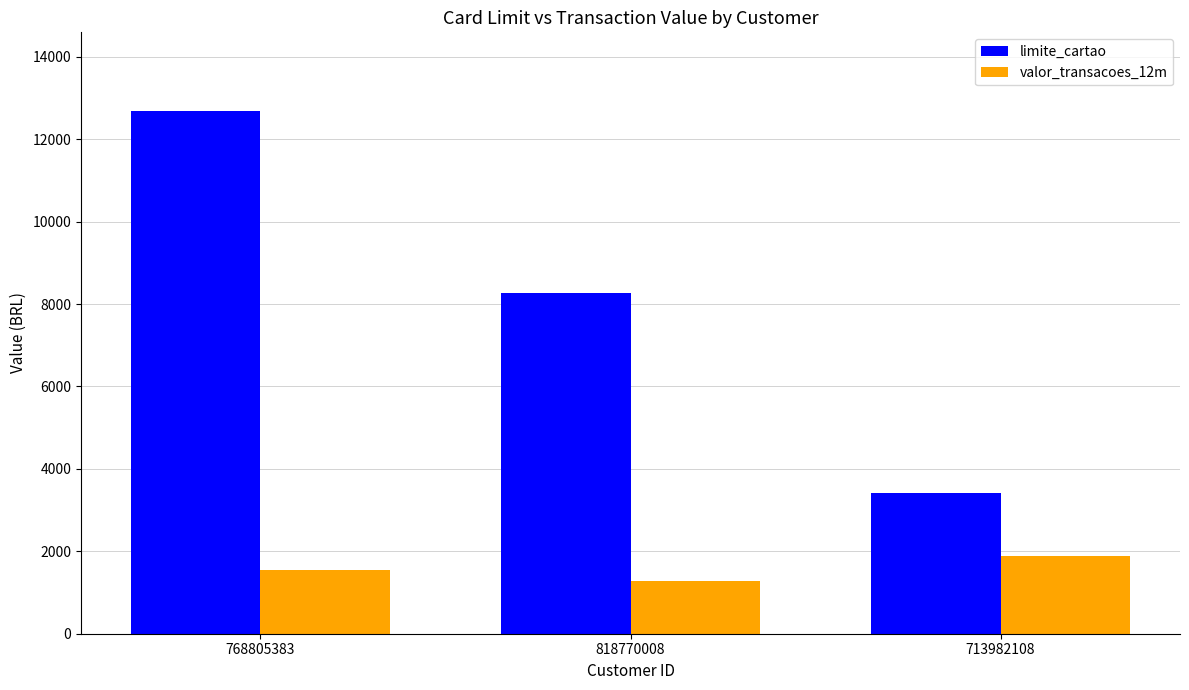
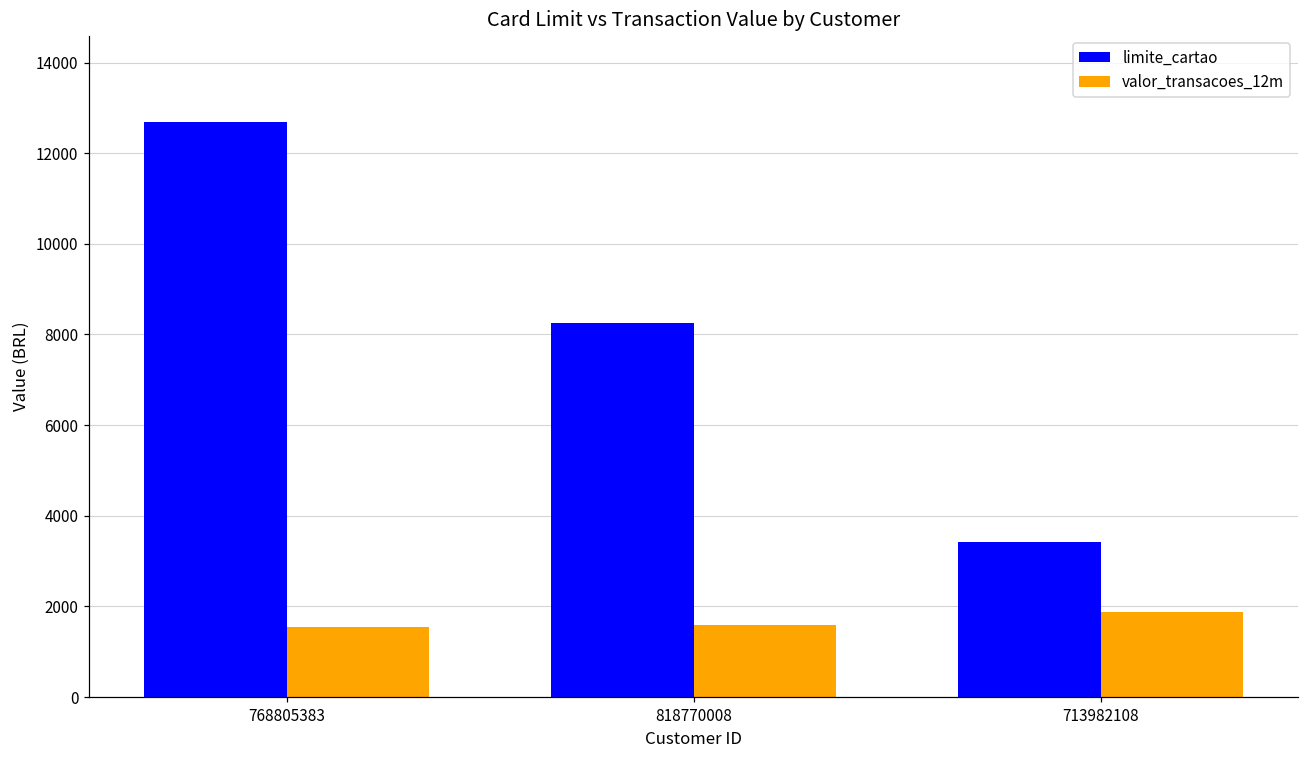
  {
    "limite_cartao": {
      "768805383": 12700,
      "818770008": 8300,
      "713982108": 3400
    },
    "valor_transacoes_12m": {
      "768805383": 1500,
-     "818770008": 1300,
+     "818770008": 1600,
      "713982108": 1900
    }
  }
